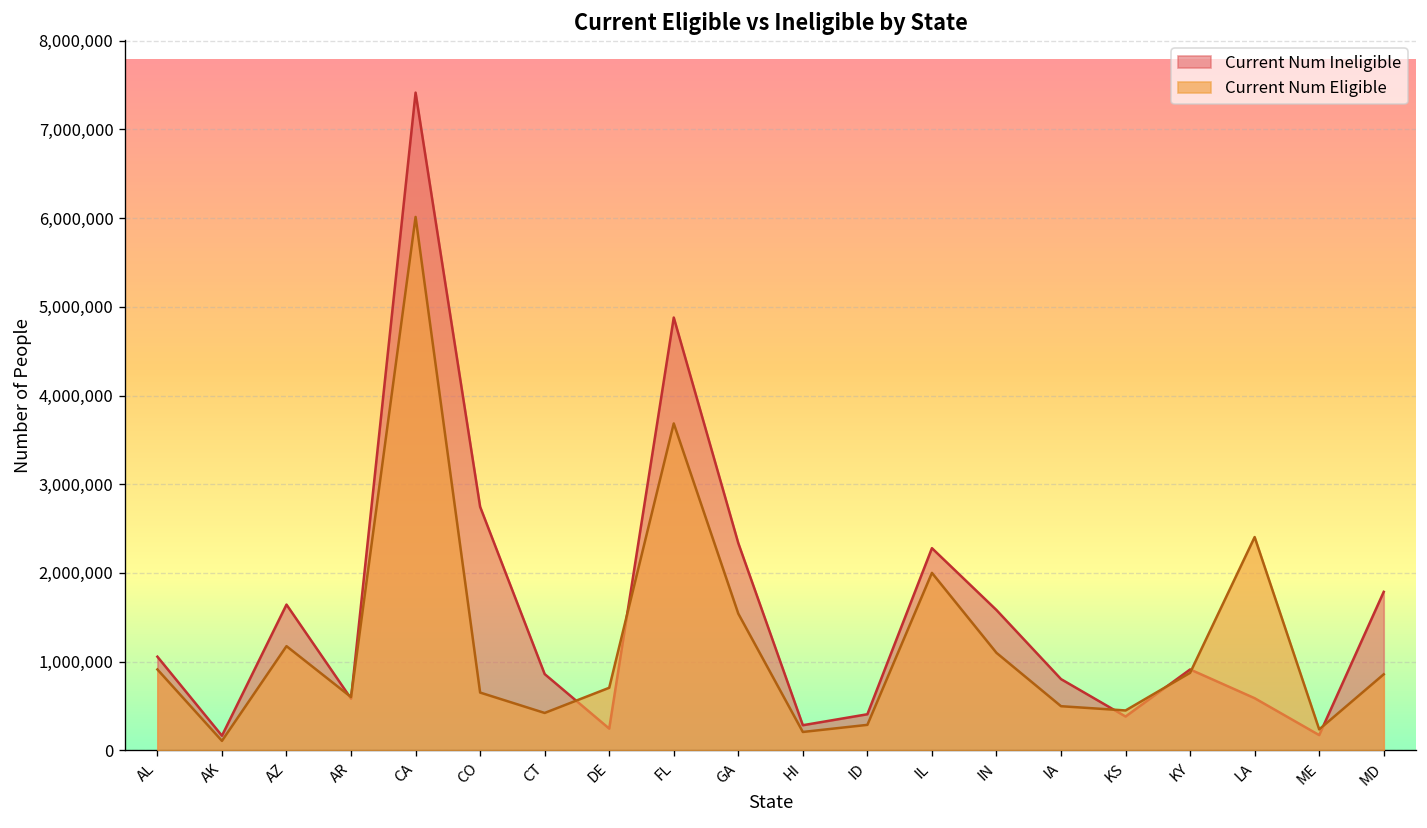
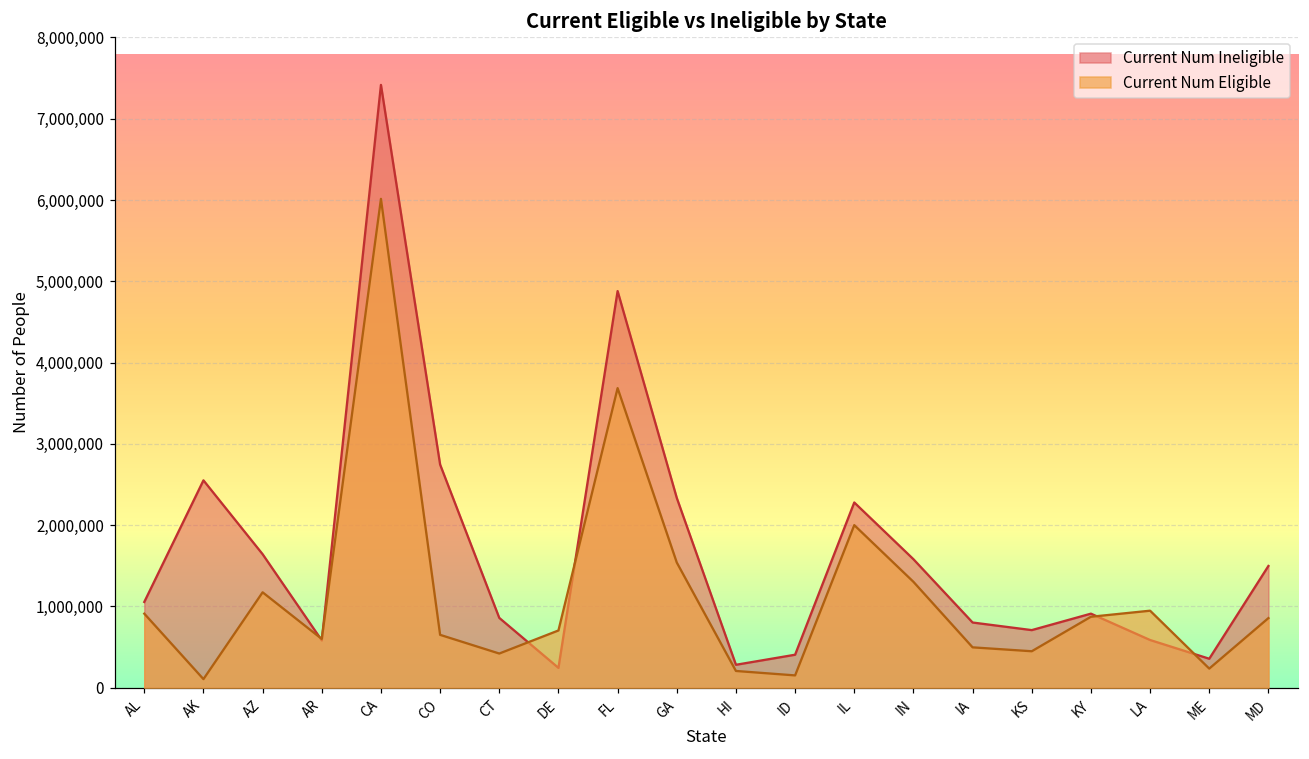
  {
    "Current Num Ineligible": {
      "AL": "1,100,000",
-     "AK": "200,000",
+     "AK": "2,600,000",
      "AZ": "1,600,000",
      "CA": "7,400,000",
      "CO": "2,700,000",
      "CT": "900,000",
      "DE": "200,000",
      "FL": "4,900,000",
      "GA": "2,300,000",
      "HI": "300,000",
      "ID": "400,000",
      "IL": "2,300,000",
      "IN": "1,600,000",
      "IA": "800,000",
-     "KS": "400,000",
+     "KS": "700,000",
      "KY": "900,000",
      "LA": "600,000",
-     "ME": "200,000",
-     "MD": "1,800,000"
+     "ME": "400,000",
+     "MD": "1,500,000"
    },
    "Current Num Eligible": {
      "AL": "900,000",
      "AK": "100,000",
      "AZ": "1,200,000",
      "CA": "6,000,000",
      "CO": "700,000",
      "CT": "400,000",
      "DE": "700,000",
      "FL": "3,700,000",
      "GA": "1,500,000",
      "HI": "200,000",
-     "ID": "300,000",
+     "ID": "200,000",
      "IL": "2,000,000",
-     "IN": "1,100,000",
+     "IN": "1,300,000",
      "IA": "500,000",
      "KS": "400,000",
      "KY": "900,000",
-     "LA": "2,400,000",
+     "LA": "900,000",
      "ME": "200,000",
      "MD": "900,000"
    }
  }
